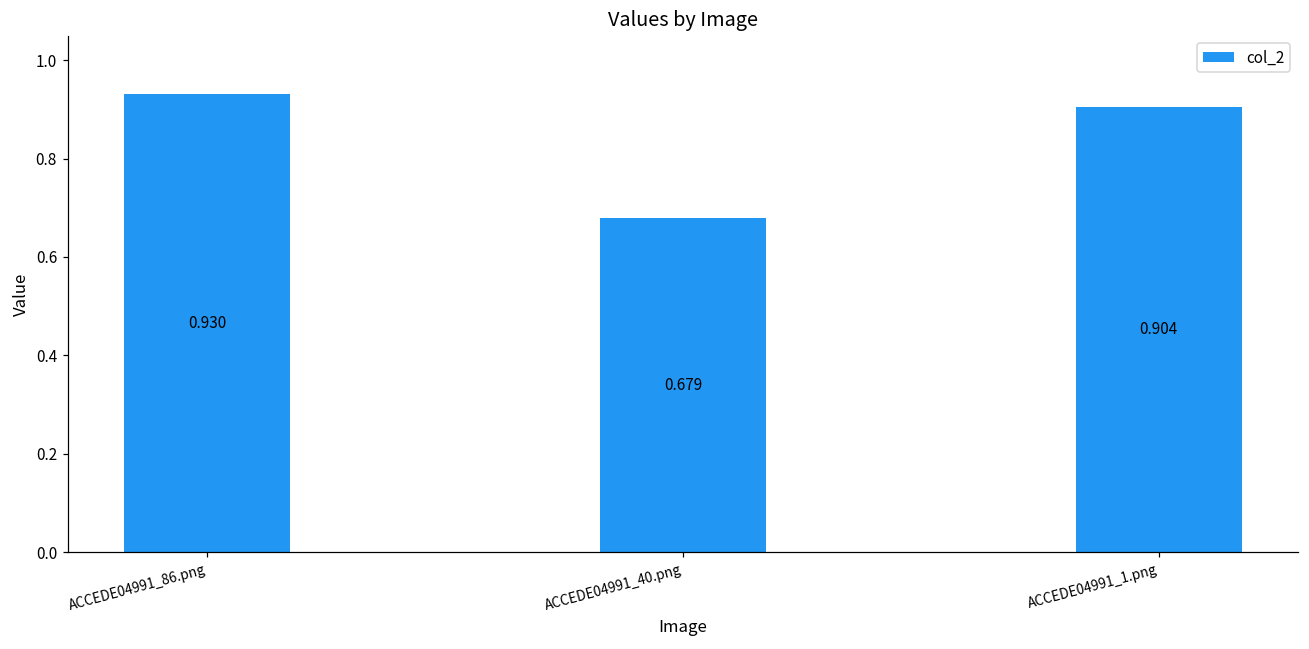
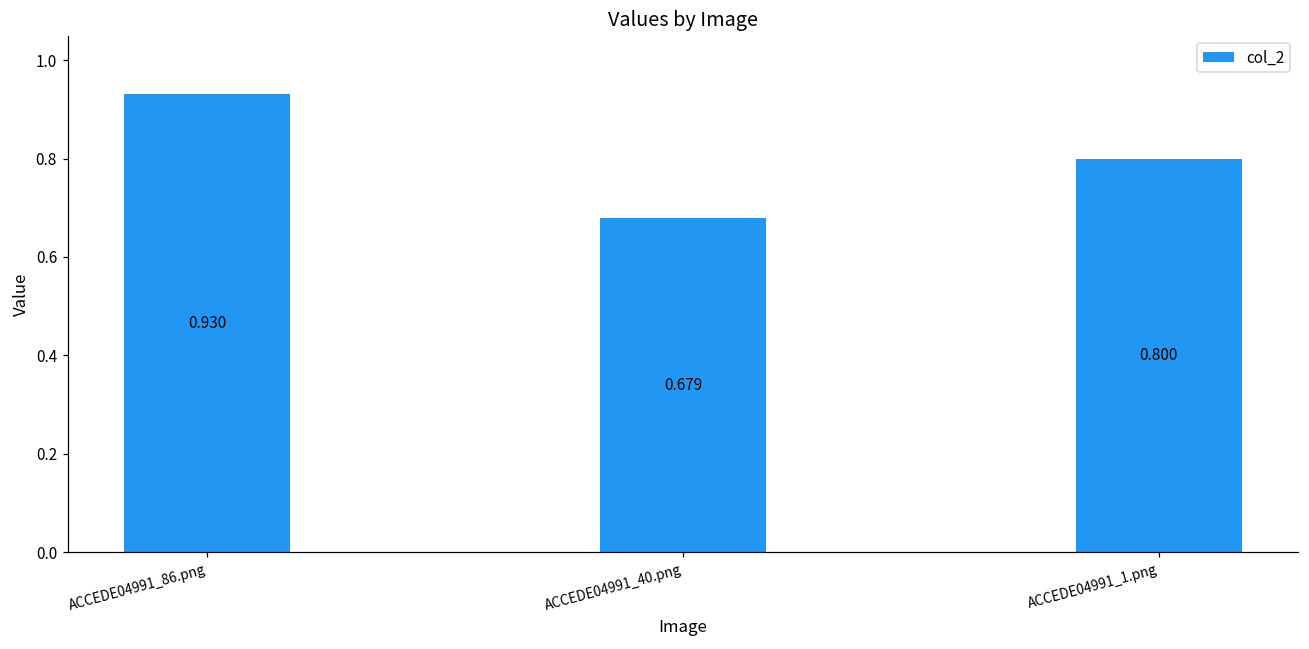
  {
    "ACCEDE04991_86.png": 0.930,
    "ACCEDE04991_40.png": 0.679,
-   "ACCEDE04991_1.png": 0.904
+   "ACCEDE04991_1.png": 0.800
  }
